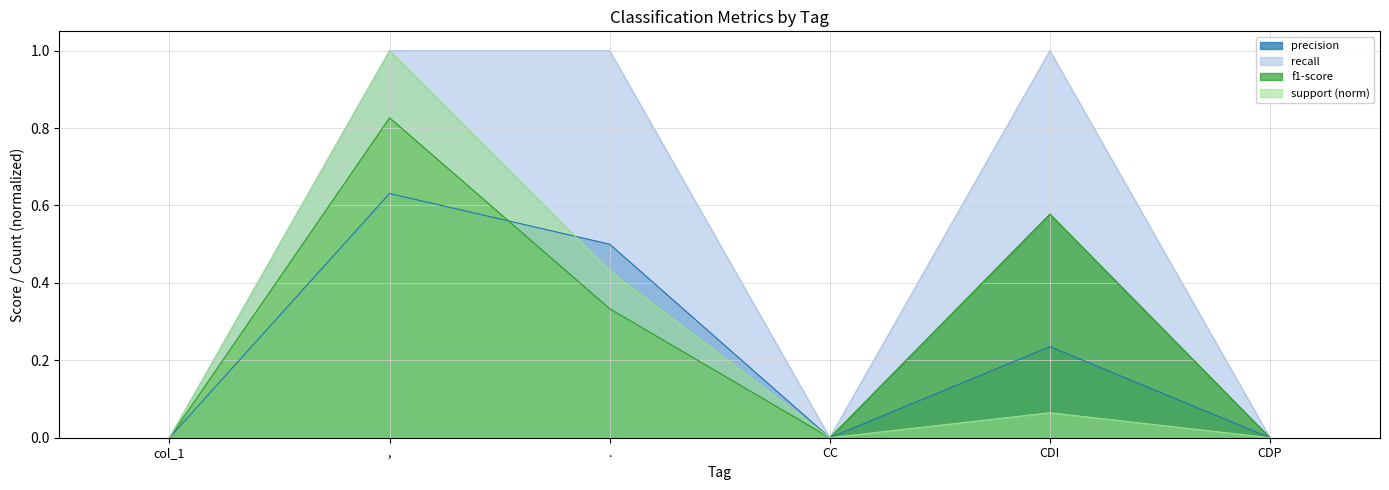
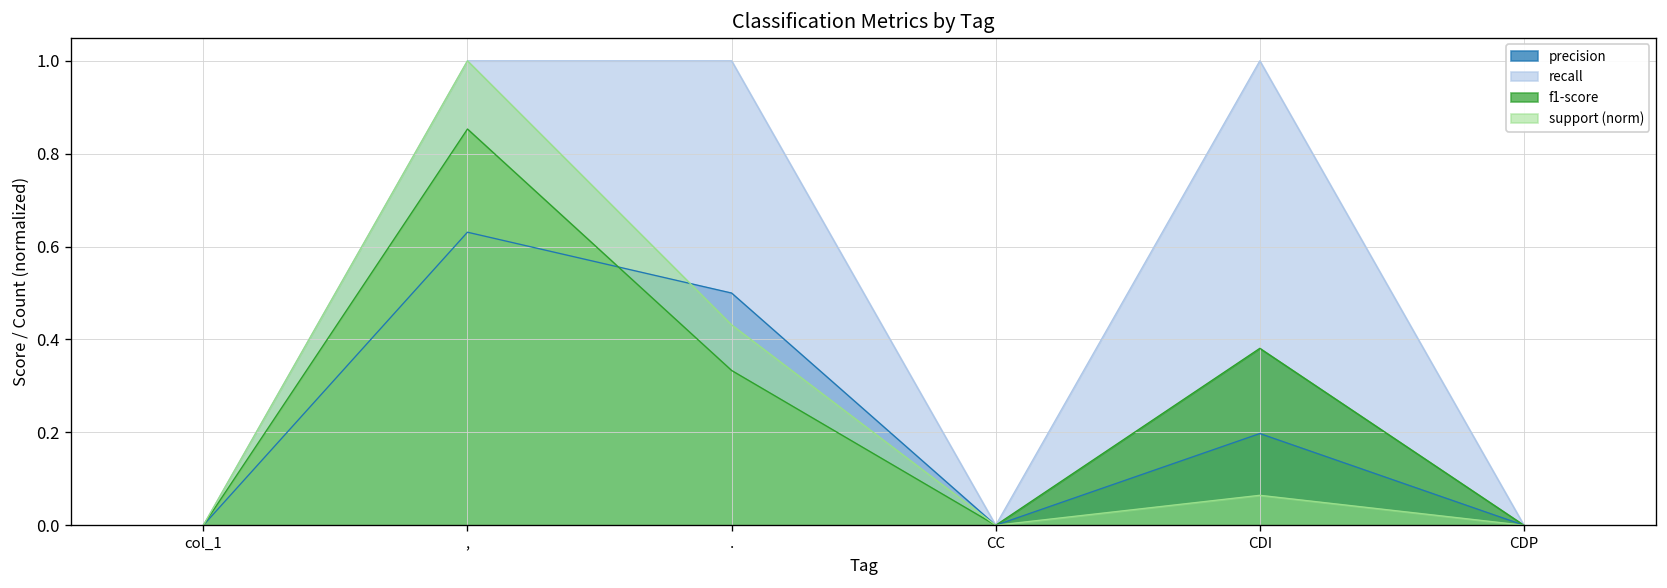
  {
    "precision": {
      ",": 0.63,
      ".": 0.50,
-     "CDI": 0.24
+     "CDI": 0.20
    },
    "recall": {
      ".": 1.00,
      "CDI": 1.00
    },
    "f1-score": {
-     ",": 0.83,
+     ",": 0.85,
      ".": 0.33,
-     "CDI": 0.58
+     "CDI": 0.38
    },
    "support (norm)": {
      ".": 0.43,
      "CDI": 0.06
    }
  }
